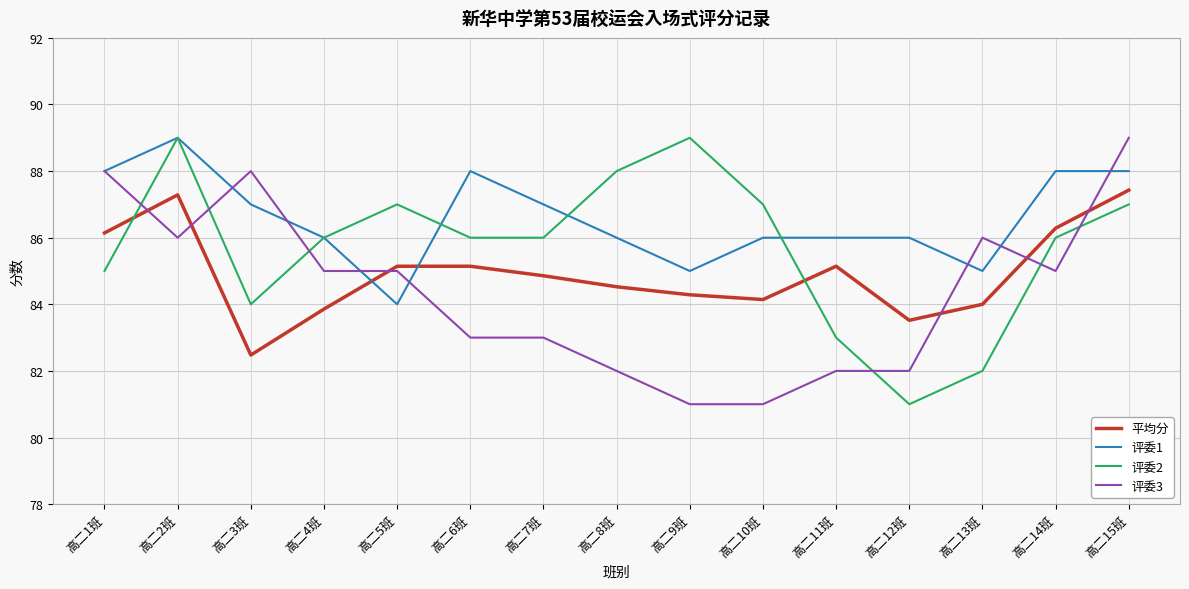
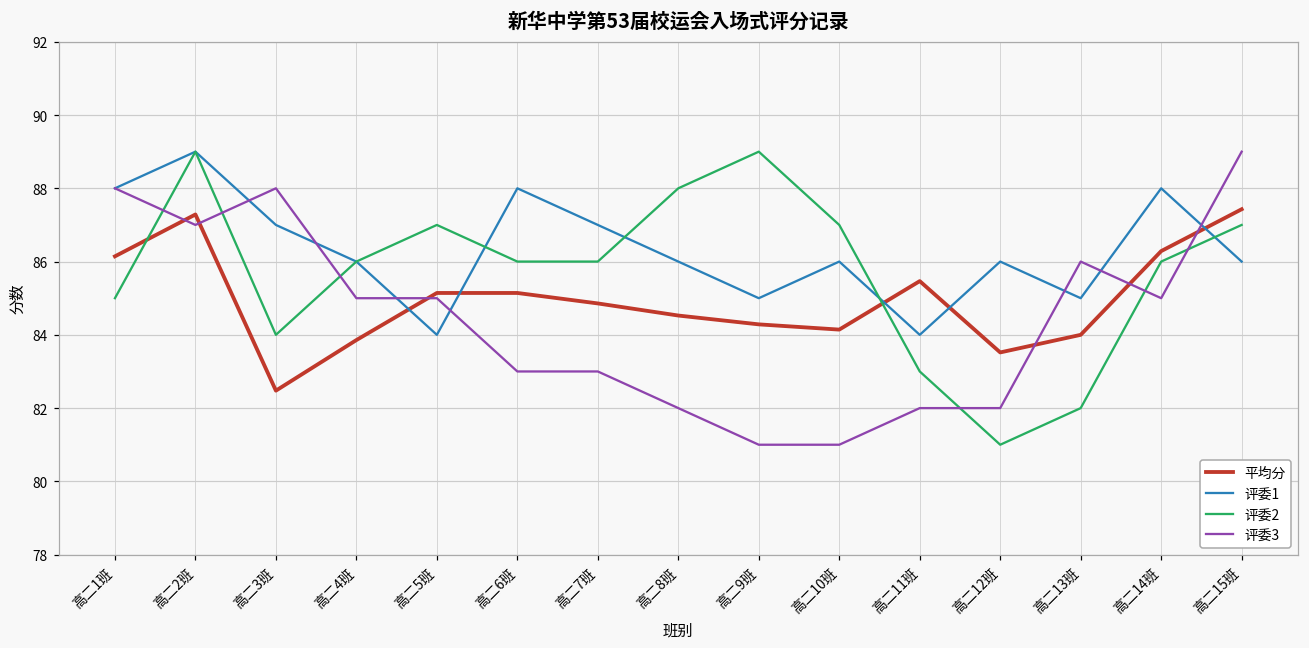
  {
    "平均分": {
      "高二1班": 86.1,
      "高二2班": 87.3,
      "高二3班": 82.5,
      "高二4班": 83.9,
      "高二5班": 85.1,
      "高二6班": 85.1,
      "高二7班": 84.9,
      "高二8班": 84.5,
      "高二9班": 84.3,
      "高二10班": 84.1,
-     "高二11班": 85.1,
+     "高二11班": 85.5,
      "高二12班": 83.5,
      "高二13班": 84.0,
      "高二14班": 86.3,
      "高二15班": 87.4
    },
    "评委1": {
      "高二3班": 87,
      "高二5班": 84,
      "高二6班": 88,
      "高二7班": 87,
      "高二8班": 86,
      "高二9班": 85,
      "高二10班": 86,
-     "高二11班": 86,
+     "高二11班": 84,
      "高二12班": 86,
      "高二13班": 85,
      "高二14班": 88,
-     "高二15班": 88
+     "高二15班": 86
    },
    "评委2": {
      "高二1班": 85.0,
      "高二3班": 84.0,
      "高二5班": 87.0,
      "高二6班": 86.0,
      "高二7班": 86.0,
      "高二8班": 88.0,
      "高二9班": 89.0,
      "高二10班": 87.0,
      "高二11班": 83.0,
      "高二12班": 81.0,
      "高二13班": 82.0,
      "高二14班": 86.0,
      "高二15班": 87.0
    },
    "评委3": {
-     "高二2班": 86,
+     "高二2班": 87,
      "高二3班": 88,
      "高二4班": 85,
      "高二5班": 85,
      "高二6班": 83,
      "高二7班": 83,
      "高二8班": 82,
      "高二9班": 81,
      "高二10班": 81,
      "高二11班": 82,
      "高二12班": 82,
      "高二13班": 86,
      "高二14班": 85,
      "高二15班": 89
    }
  }
